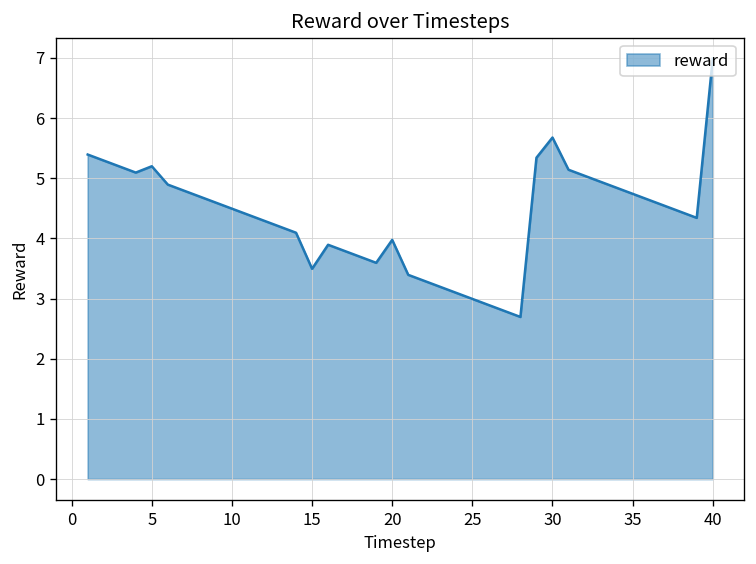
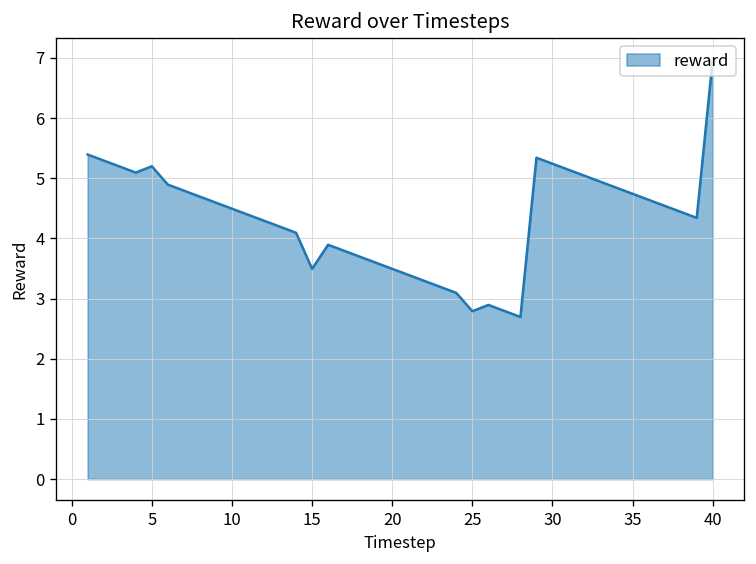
  {
    "5": 5.2,
    "10": 4.5,
    "15": 3.5,
-   "20": 4.0,
-   "25": 3.0,
-   "30": 5.7,
+   "20": 3.5,
+   "25": 2.8,
+   "30": 5.2,
    "35": 4.7
  }
